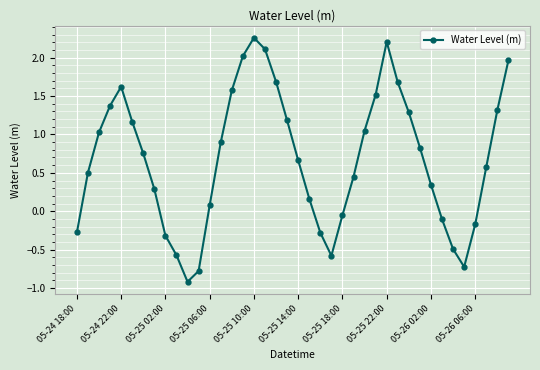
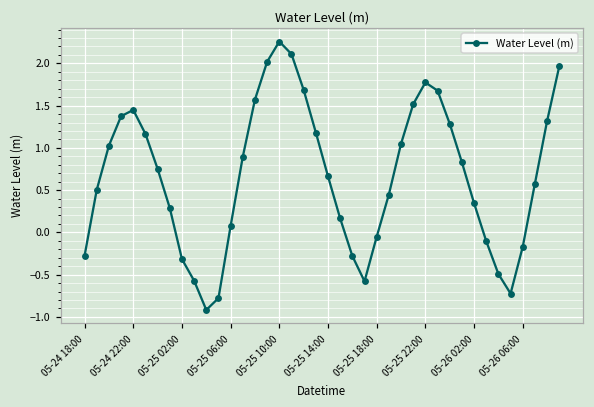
  {
    "05-24 18:00": -0.3,
-   "05-24 22:00": 1.6,
+   "05-24 22:00": 1.4,
    "05-25 02:00": -0.3,
    "05-25 06:00": 0.1,
    "05-25 10:00": 2.3,
    "05-25 14:00": 0.7,
    "05-25 18:00": -0.1,
-   "05-25 22:00": 2.2,
+   "05-25 22:00": 1.8,
    "05-26 02:00": 0.3,
    "05-26 06:00": -0.2
  }
